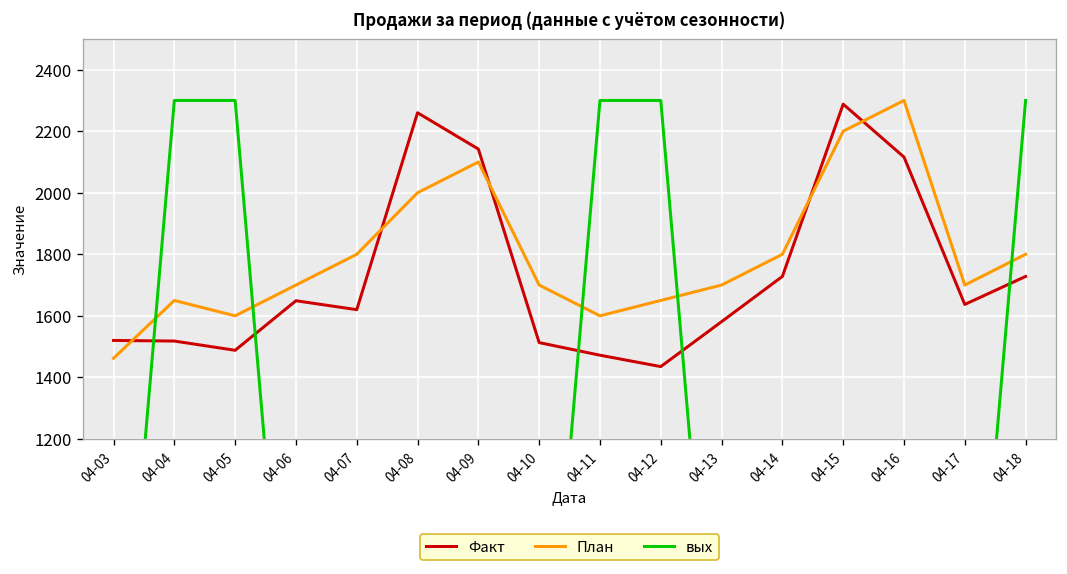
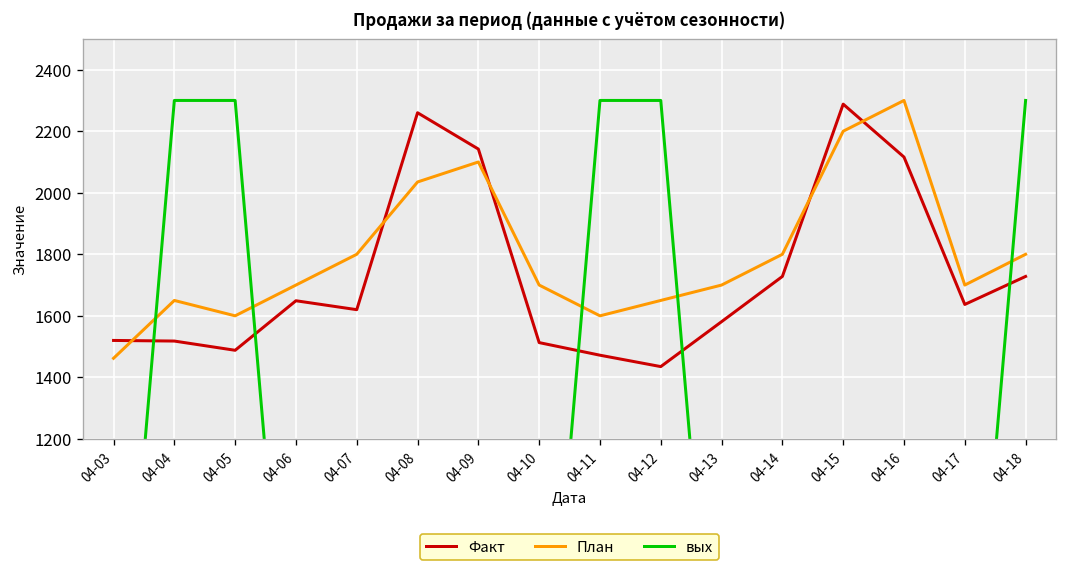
  {
    "Факт": {
      "04-03": 1520,
      "04-04": 1520,
      "04-05": 1490,
      "04-06": 1650,
      "04-07": 1620,
      "04-08": 2260,
      "04-09": 2140,
      "04-10": 1510,
      "04-11": 1470,
      "04-12": 1440,
      "04-13": 1580,
      "04-14": 1730,
      "04-15": 2290,
      "04-16": 2120,
      "04-17": 1640,
      "04-18": 1730
    },
    "План": {
      "04-03": 1460,
      "04-04": 1650,
      "04-05": 1600,
      "04-06": 1700,
      "04-07": 1800,
-     "04-08": 2000,
+     "04-08": 2040,
      "04-09": 2100,
      "04-10": 1700,
      "04-11": 1600,
      "04-12": 1650,
      "04-13": 1700,
      "04-14": 1800,
      "04-15": 2200,
      "04-16": 2300,
      "04-17": 1700,
      "04-18": 1800
    },
    "вых": {
      "04-04": 2300,
      "04-05": 2300,
      "04-11": 2300,
      "04-12": 2300,
      "04-18": 2300
    }
  }
